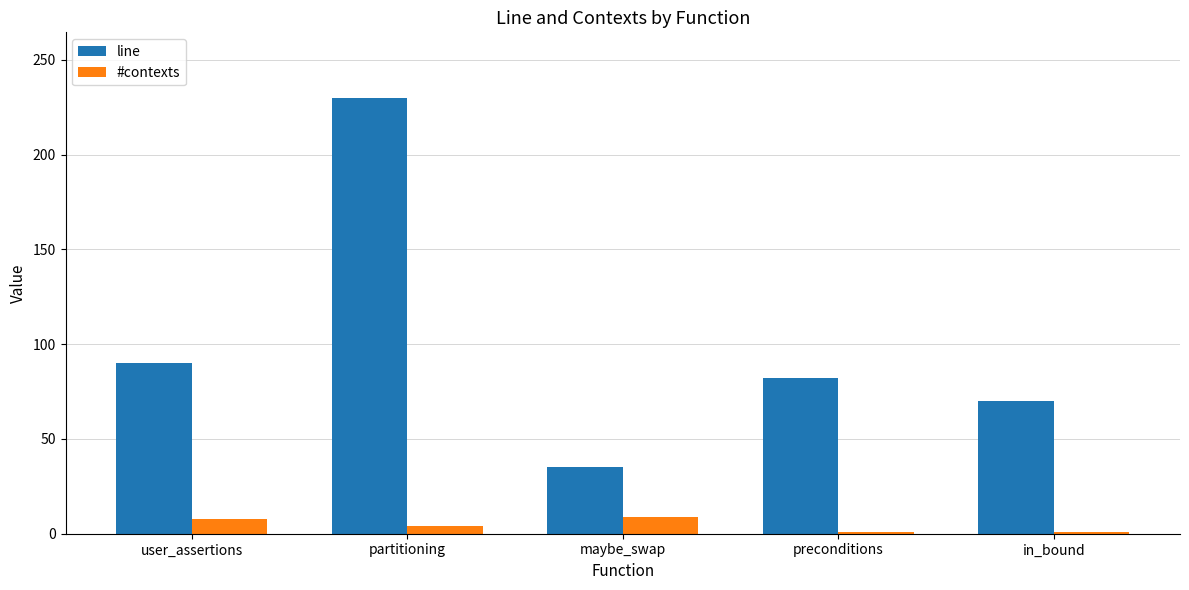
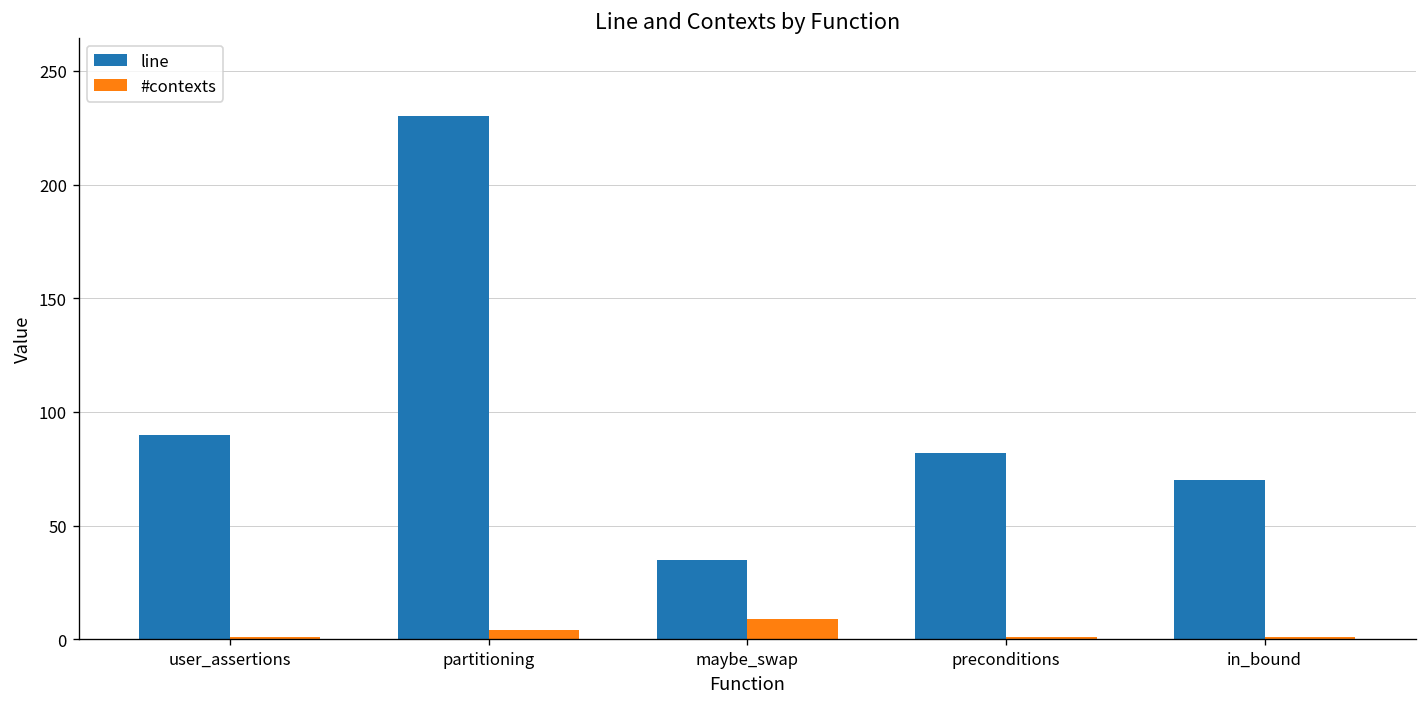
  {
    "line": {
      "user_assertions": 90,
      "partitioning": 230,
      "maybe_swap": 35,
      "preconditions": 82,
      "in_bound": 70
    },
    "#contexts": {
-     "user_assertions": 8,
+     "user_assertions": 1,
      "partitioning": 4,
      "maybe_swap": 9
    }
  }
